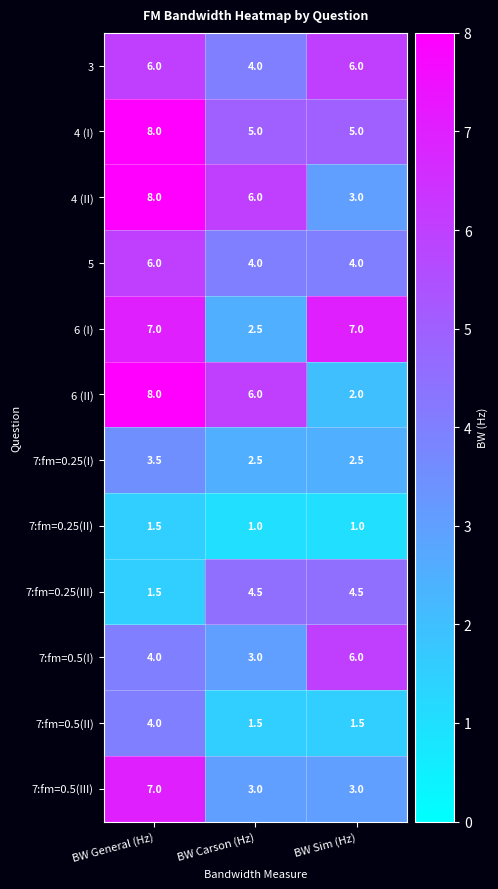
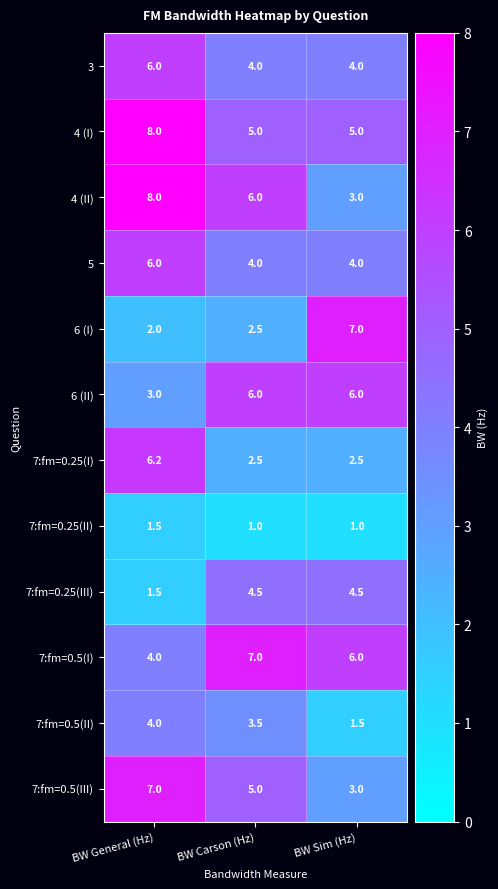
  {
    "3": {
      "BW General (Hz)": 6.0,
      "BW Carson (Hz)": 4.0,
-     "BW Sim (Hz)": 6.0
+     "BW Sim (Hz)": 4.0
    },
    "4 (I)": {
      "BW General (Hz)": 8.0,
      "BW Carson (Hz)": 5.0,
      "BW Sim (Hz)": 5.0
    },
    "4 (II)": {
      "BW General (Hz)": 8.0,
      "BW Carson (Hz)": 6.0,
      "BW Sim (Hz)": 3.0
    },
    "5": {
      "BW General (Hz)": 6.0,
      "BW Carson (Hz)": 4.0,
      "BW Sim (Hz)": 4.0
    },
    "6 (I)": {
-     "BW General (Hz)": 7.0,
+     "BW General (Hz)": 2.0,
      "BW Carson (Hz)": 2.5,
      "BW Sim (Hz)": 7.0
    },
    "6 (II)": {
-     "BW General (Hz)": 8.0,
+     "BW General (Hz)": 3.0,
      "BW Carson (Hz)": 6.0,
-     "BW Sim (Hz)": 2.0
+     "BW Sim (Hz)": 6.0
    },
    "7:fm=0.25(I)": {
-     "BW General (Hz)": 3.5,
+     "BW General (Hz)": 6.2,
      "BW Carson (Hz)": 2.5,
      "BW Sim (Hz)": 2.5
    },
    "7:fm=0.25(II)": {
      "BW General (Hz)": 1.5,
      "BW Carson (Hz)": 1.0,
      "BW Sim (Hz)": 1.0
    },
    "7:fm=0.25(III)": {
      "BW General (Hz)": 1.5,
      "BW Carson (Hz)": 4.5,
      "BW Sim (Hz)": 4.5
    },
    "7:fm=0.5(I)": {
      "BW General (Hz)": 4.0,
-     "BW Carson (Hz)": 3.0,
+     "BW Carson (Hz)": 7.0,
      "BW Sim (Hz)": 6.0
    },
    "7:fm=0.5(II)": {
      "BW General (Hz)": 4.0,
-     "BW Carson (Hz)": 1.5,
+     "BW Carson (Hz)": 3.5,
      "BW Sim (Hz)": 1.5
    },
    "7:fm=0.5(III)": {
      "BW General (Hz)": 7.0,
-     "BW Carson (Hz)": 3.0,
+     "BW Carson (Hz)": 5.0,
      "BW Sim (Hz)": 3.0
    }
  }
